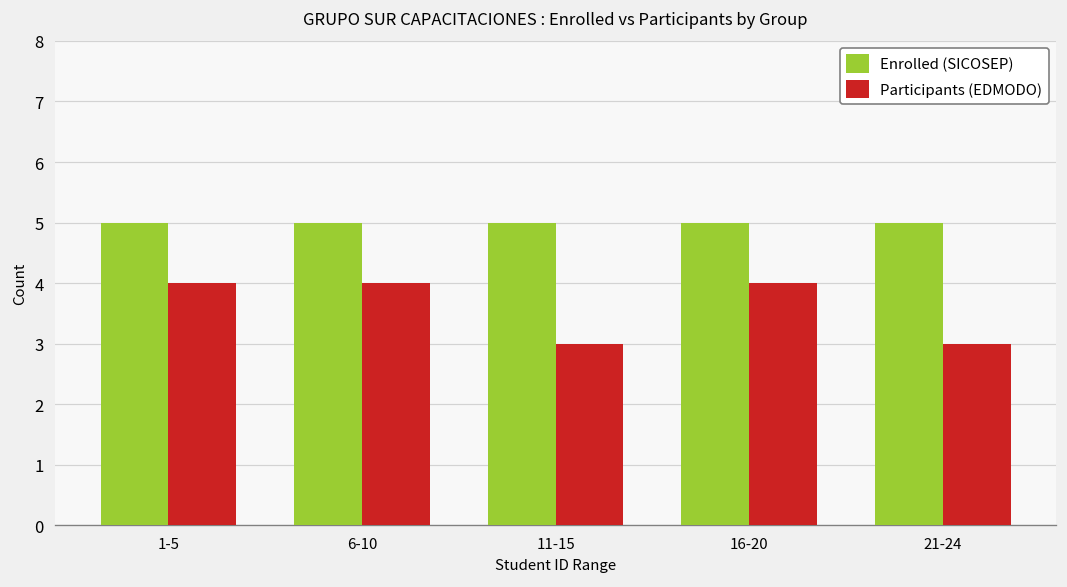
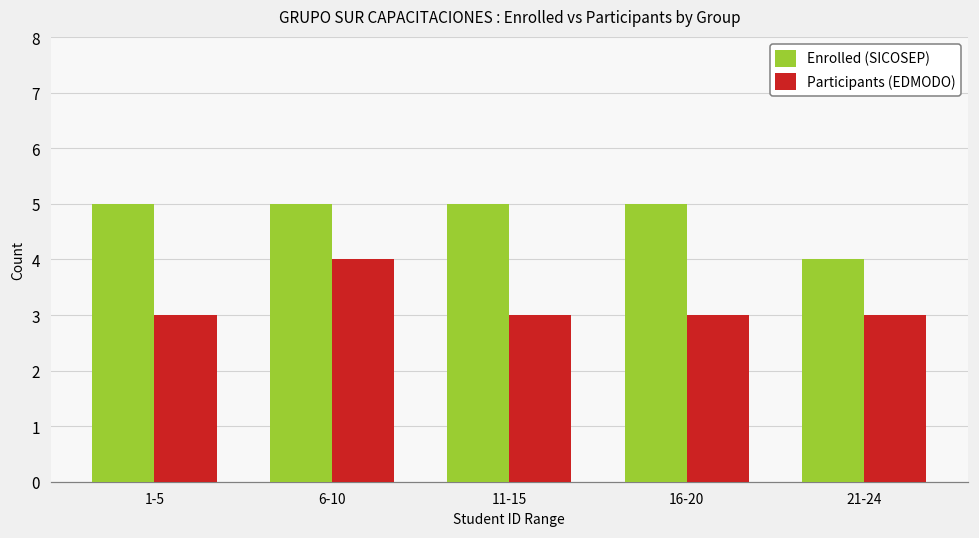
  {
    "Enrolled (SICOSEP)": {
      "1-5": 5,
      "6-10": 5,
      "11-15": 5,
      "16-20": 5,
-     "21-24": 5
+     "21-24": 4
    },
    "Participants (EDMODO)": {
-     "1-5": 4,
+     "1-5": 3,
      "6-10": 4,
      "11-15": 3,
-     "16-20": 4,
+     "16-20": 3,
      "21-24": 3
    }
  }
